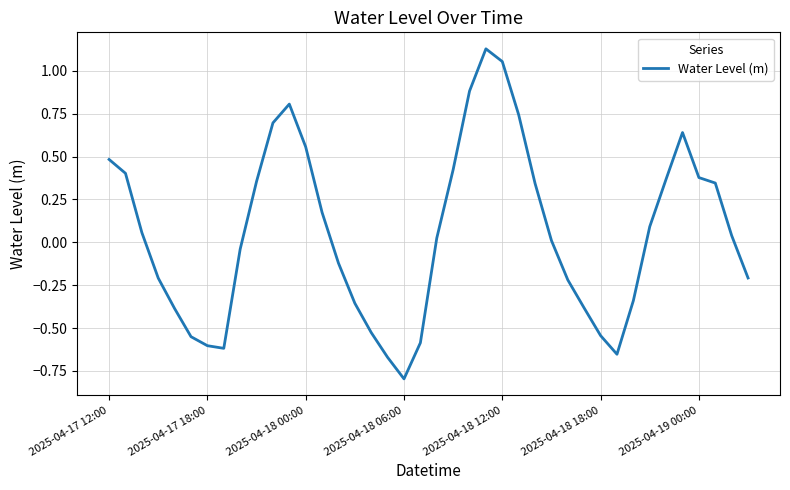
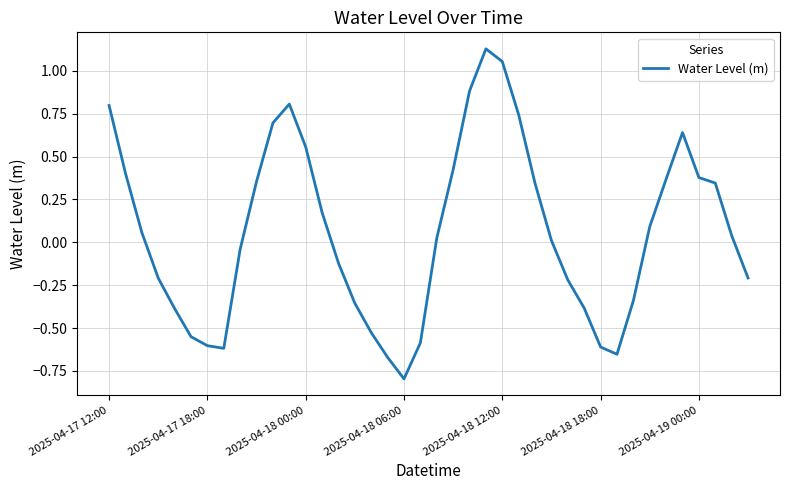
  {
-   "2025-04-17 12:00": 0.48,
+   "2025-04-17 12:00": 0.80,
    "2025-04-17 18:00": -0.60,
    "2025-04-18 00:00": 0.56,
    "2025-04-18 06:00": -0.80,
    "2025-04-18 12:00": 1.05,
-   "2025-04-18 18:00": -0.54,
+   "2025-04-18 18:00": -0.61,
    "2025-04-19 00:00": 0.38
  }
